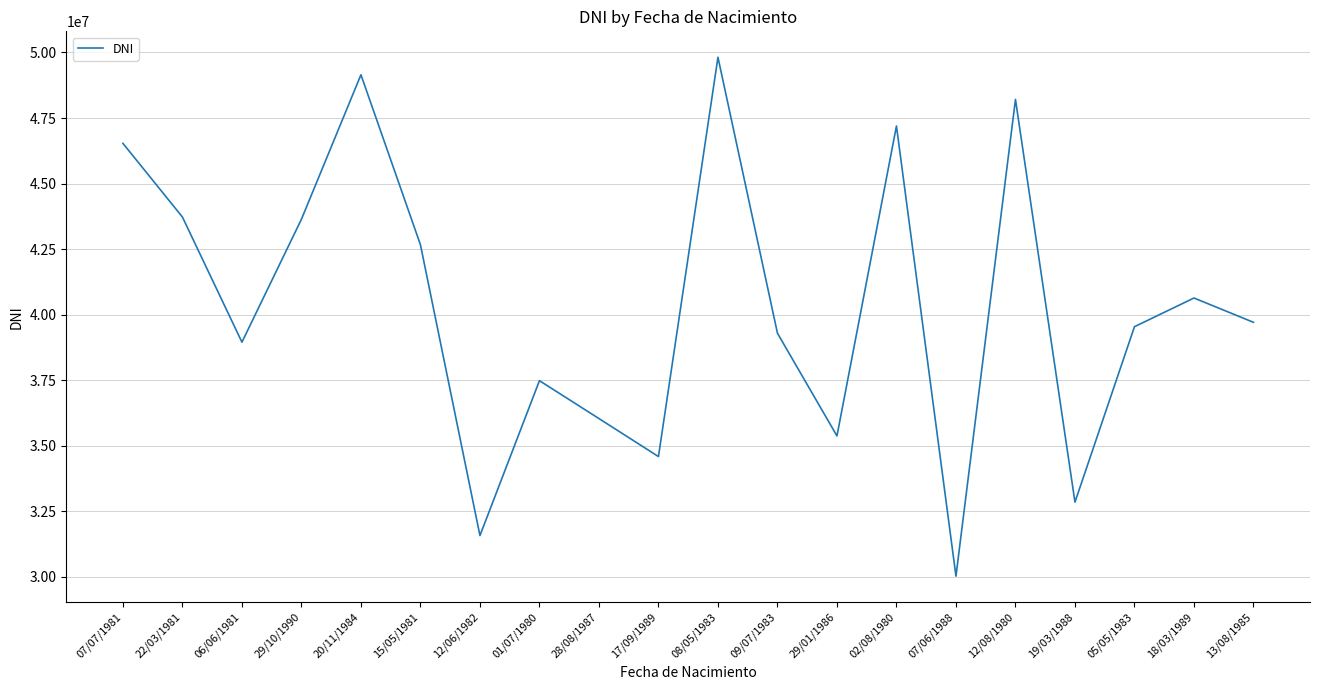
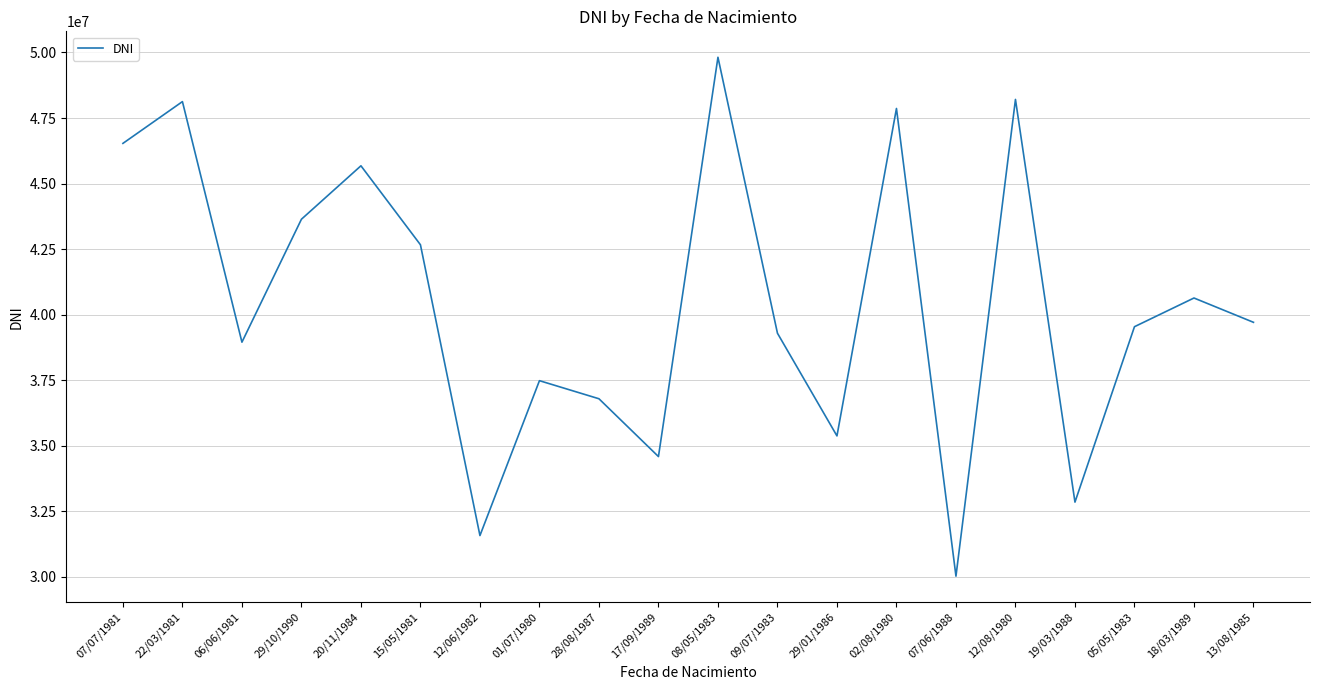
  {
    "07/07/1981": 46500000,
-   "22/03/1981": 43700000,
+   "22/03/1981": 48100000,
    "06/06/1981": 39000000,
    "29/10/1990": 43600000,
-   "20/11/1984": 49100000,
+   "20/11/1984": 45700000,
    "15/05/1981": 42700000,
    "12/06/1982": 31600000,
    "01/07/1980": 37500000,
-   "28/08/1987": 36000000,
+   "28/08/1987": 36800000,
    "17/09/1989": 34600000,
    "08/05/1983": 49800000,
    "09/07/1983": 39300000,
    "29/01/1986": 35400000,
-   "02/08/1980": 47200000,
+   "02/08/1980": 47900000,
    "07/06/1988": 30000000,
    "12/08/1980": 48200000,
    "19/03/1988": 32900000,
    "05/05/1983": 39500000,
    "18/03/1989": 40600000,
    "13/08/1985": 39700000
  }
